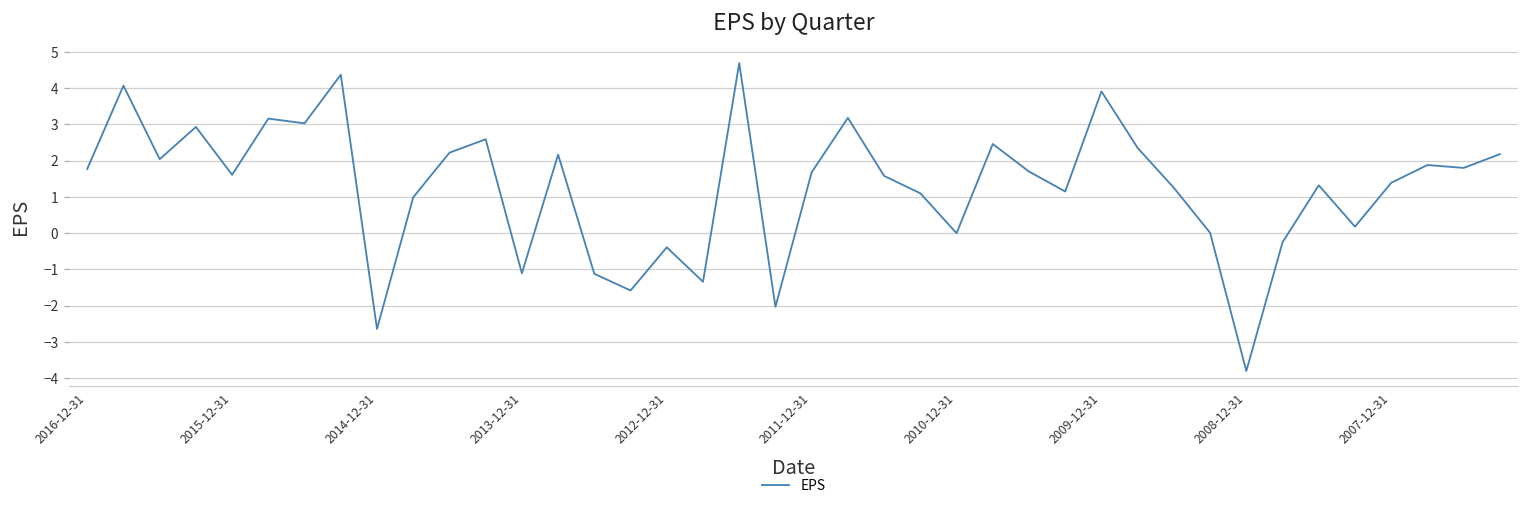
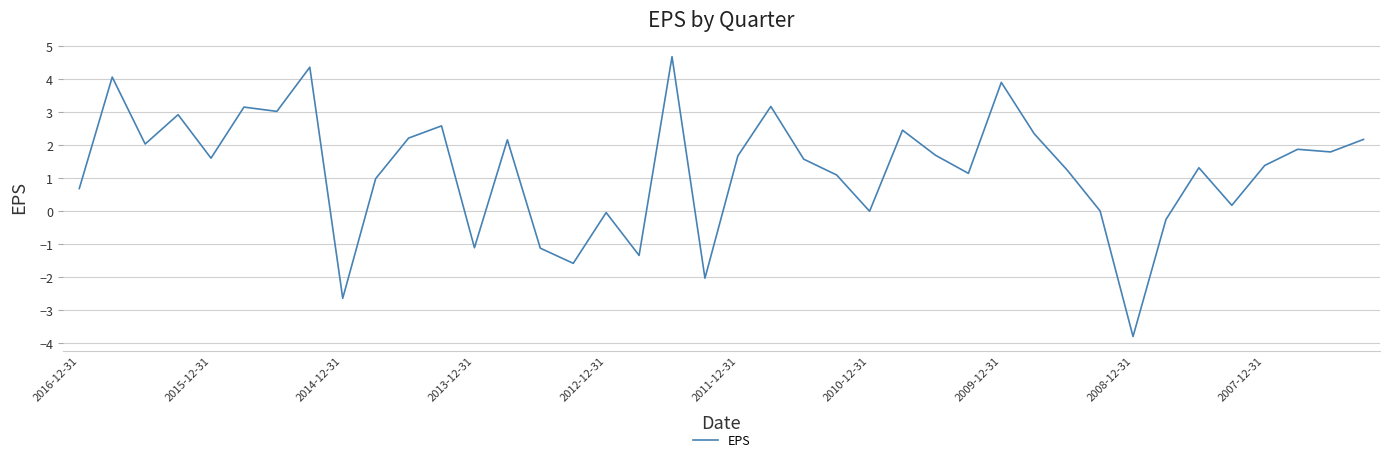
  {
-   "2016-12-31": 1.8,
+   "2016-12-31": 0.7,
    "2015-12-31": 1.6,
    "2014-12-31": -2.6,
    "2013-12-31": -1.1,
-   "2012-12-31": -0.4,
+   "2012-12-31": 0.0,
    "2011-12-31": 1.7,
    "2010-12-31": 0.0,
    "2009-12-31": 3.9,
    "2008-12-31": -3.8,
    "2007-12-31": 1.4
  }
